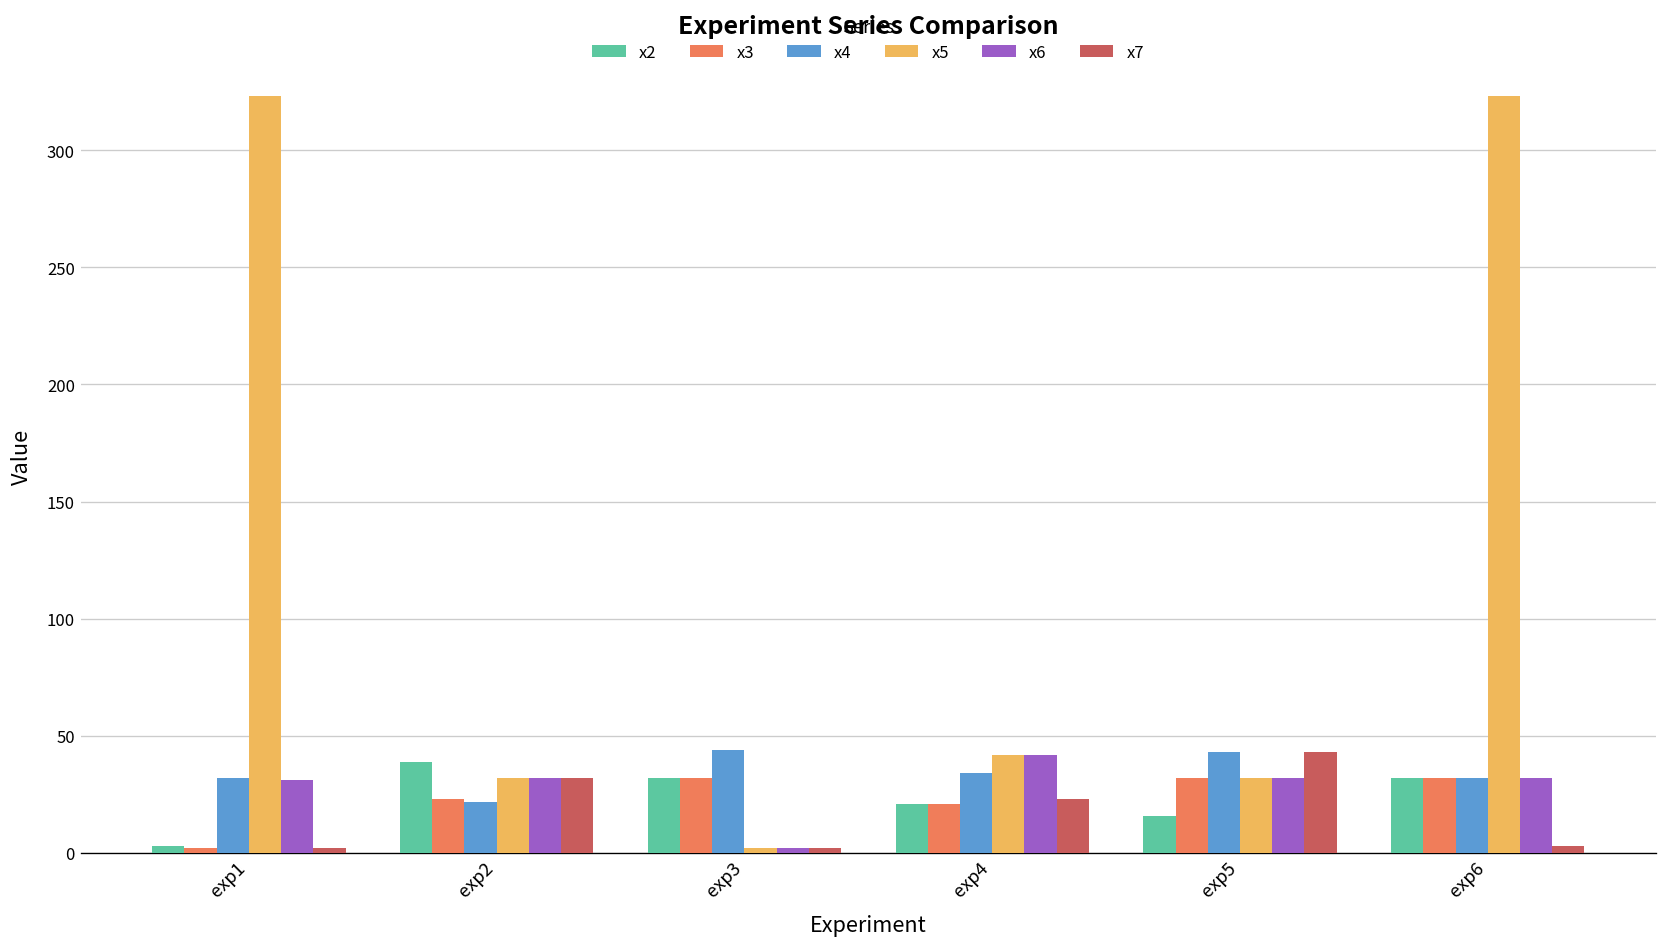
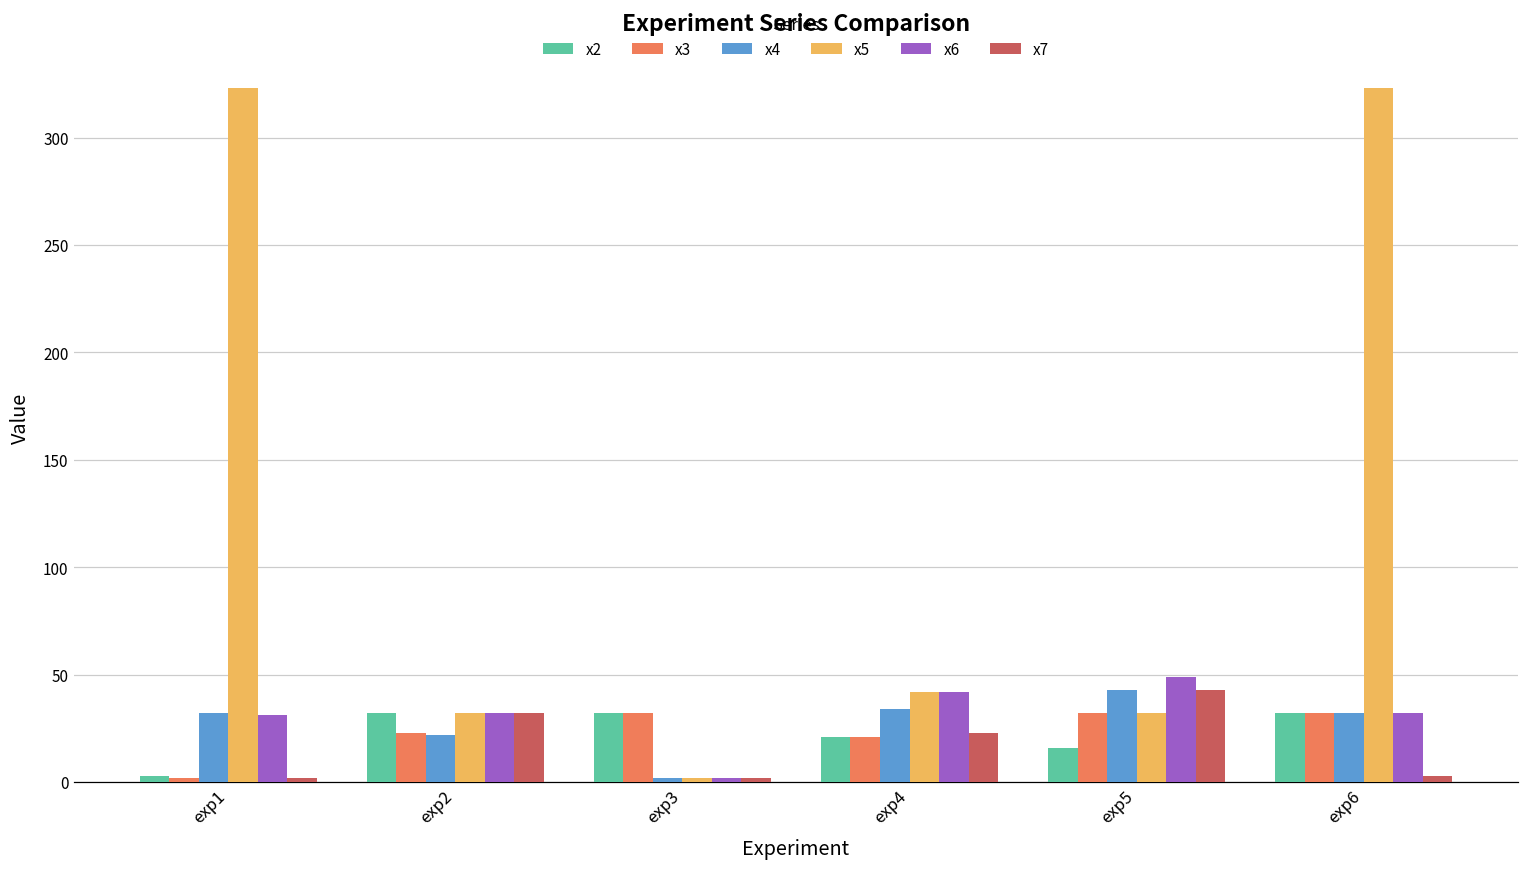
  {
    "x2": {
      "exp1": 3,
-     "exp2": 39,
+     "exp2": 32,
      "exp3": 32,
      "exp4": 21,
      "exp5": 16,
      "exp6": 32
    },
    "x4": {
      "exp1": 32,
      "exp2": 22,
-     "exp3": 44,
+     "exp3": 2,
      "exp4": 34,
      "exp5": 43,
      "exp6": 32
    },
    "x6": {
      "exp1": 31,
      "exp2": 32,
      "exp3": 2,
      "exp4": 42,
-     "exp5": 32,
+     "exp5": 49,
      "exp6": 32
    }
  }
